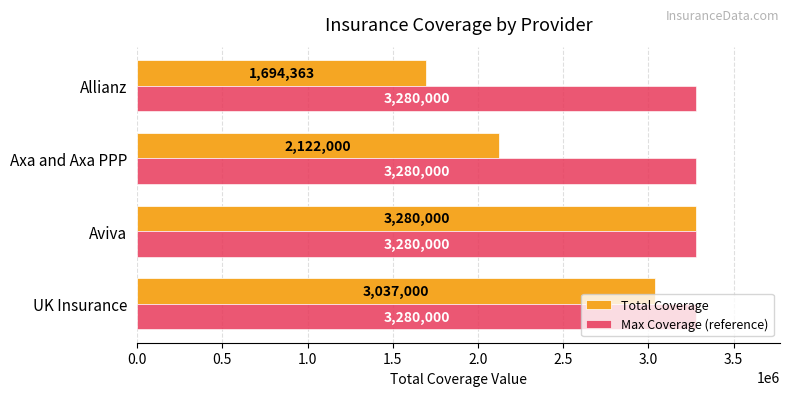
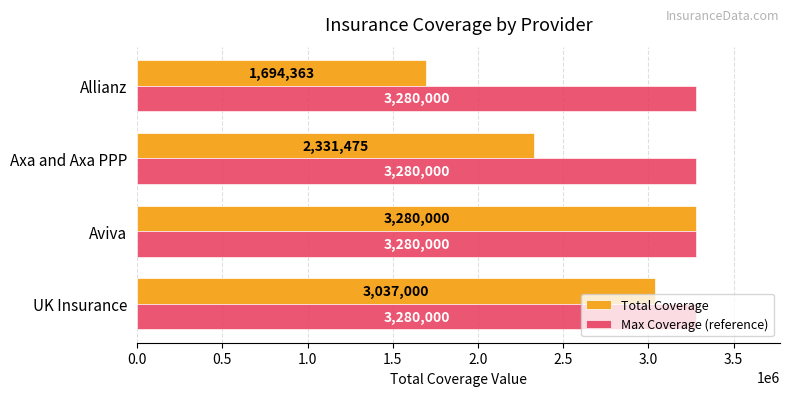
  {
    "Total Coverage": {
      "Allianz": "1,694,363",
-     "Axa and Axa PPP": "2,122,000",
+     "Axa and Axa PPP": "2,331,475",
      "Aviva": "3,280,000",
      "UK Insurance": "3,037,000"
    },
    "Max Coverage (reference)": {
      "Allianz": "3,280,000",
      "Axa and Axa PPP": "3,280,000",
      "Aviva": "3,280,000"
    }
  }
